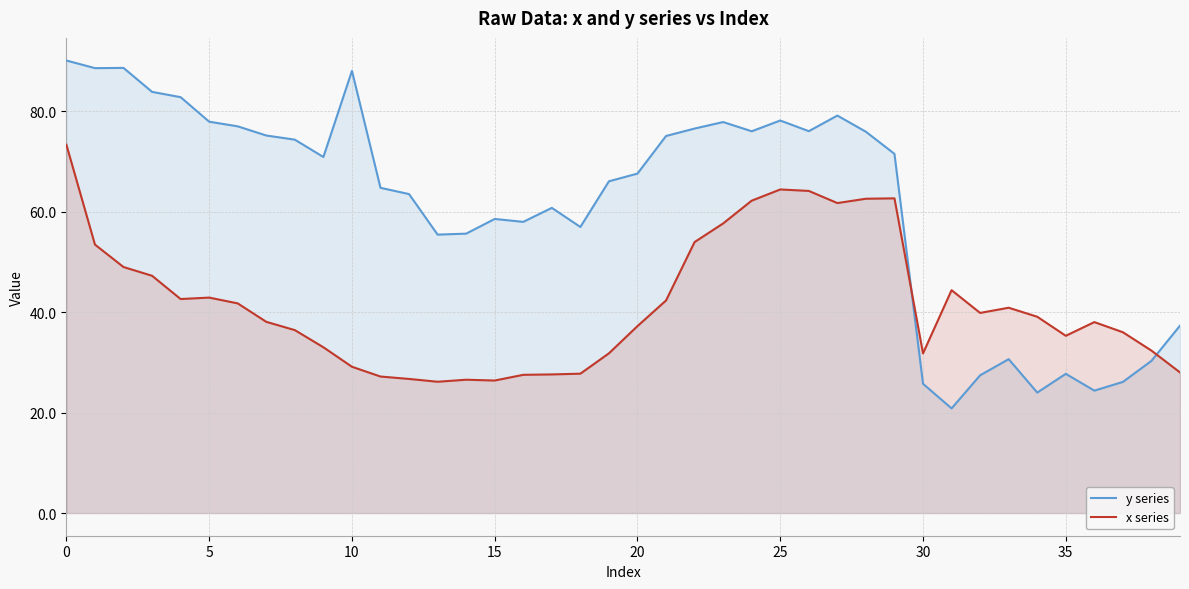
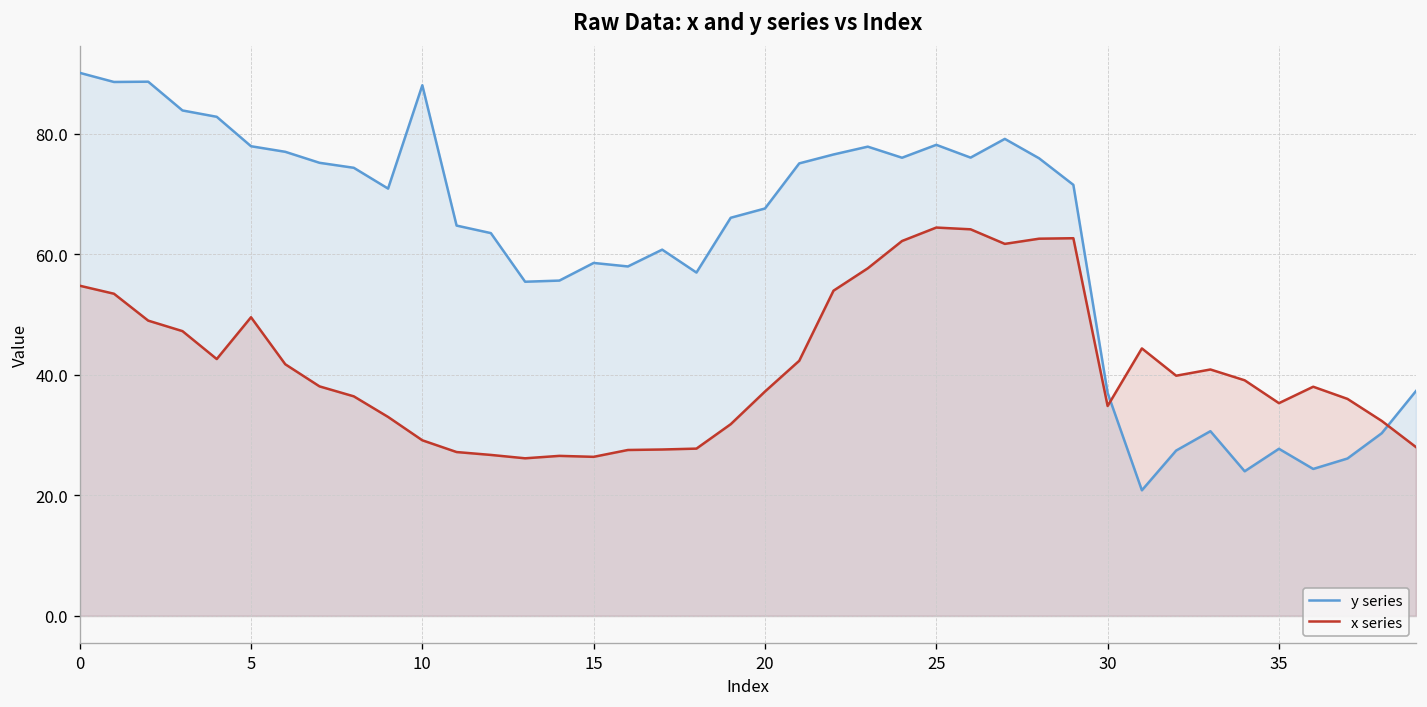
  {
    "y series": {
      "0": 90,
      "5": 78,
      "10": 88,
      "15": 59,
      "20": 68,
      "25": 78,
-     "30": 26,
+     "30": 37,
      "35": 28
    },
    "x series": {
-     "0": 73,
-     "5": 43,
+     "0": 55,
+     "5": 50,
      "10": 29,
      "15": 26,
      "20": 37,
      "25": 64,
-     "30": 32,
+     "30": 35,
      "35": 35
    }
  }
